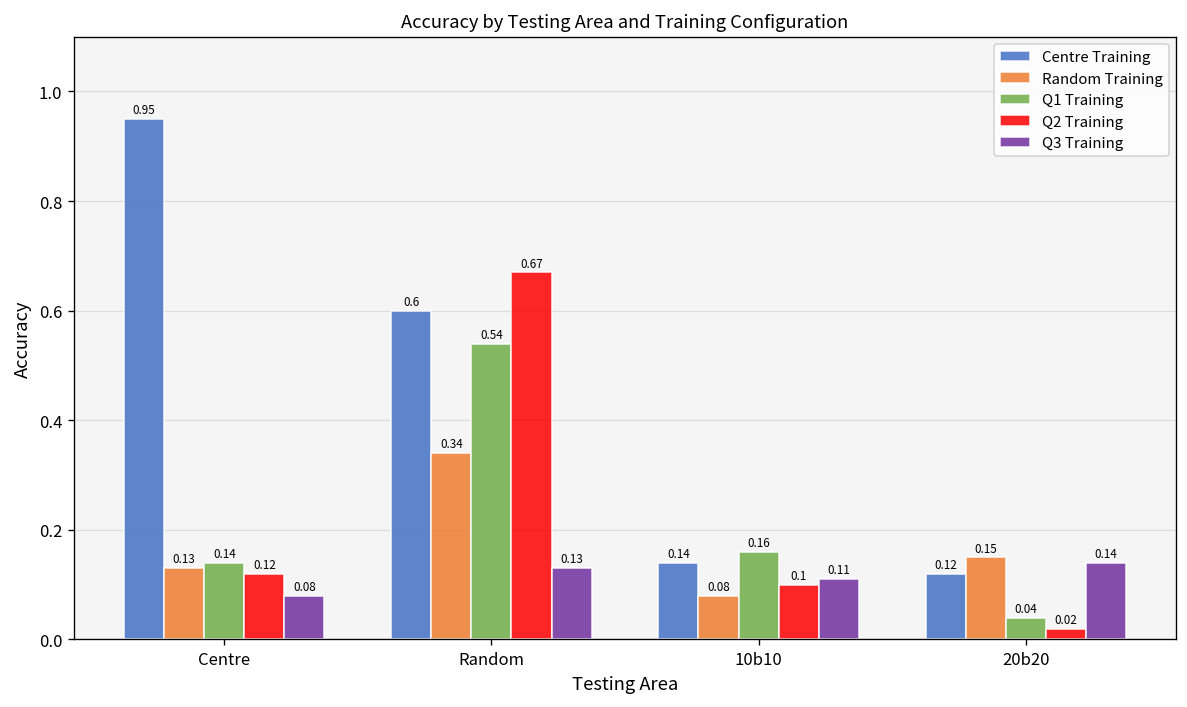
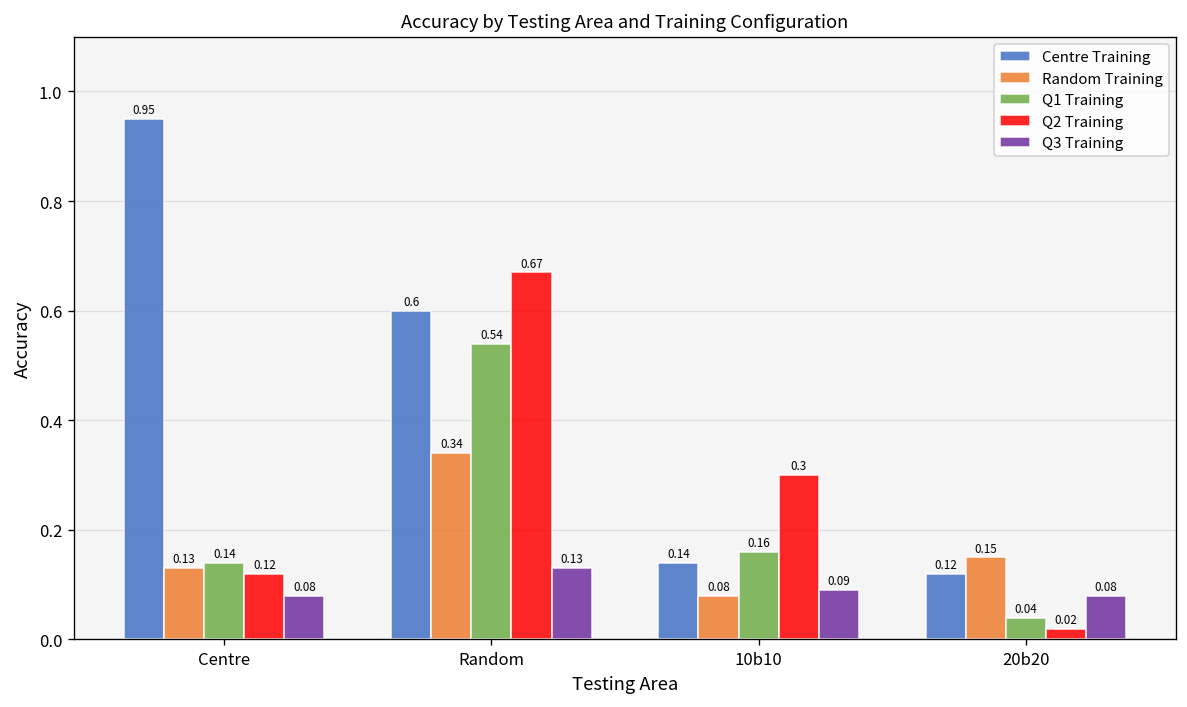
  {
    "Centre Training": {
      "Centre": 0.95,
      "Random": 0.6,
      "10b10": 0.14,
      "20b20": 0.12
    },
    "Random Training": {
      "Centre": 0.13,
      "Random": 0.34,
      "10b10": 0.08,
      "20b20": 0.15
    },
    "Q1 Training": {
      "Centre": 0.14,
      "Random": 0.54,
      "10b10": 0.16,
      "20b20": 0.04
    },
    "Q2 Training": {
      "Centre": 0.12,
      "Random": 0.67,
-     "10b10": 0.1,
+     "10b10": 0.3,
      "20b20": 0.02
    },
    "Q3 Training": {
      "Centre": 0.08,
      "Random": 0.13,
-     "10b10": 0.11,
-     "20b20": 0.14
+     "10b10": 0.09,
+     "20b20": 0.08
    }
  }
